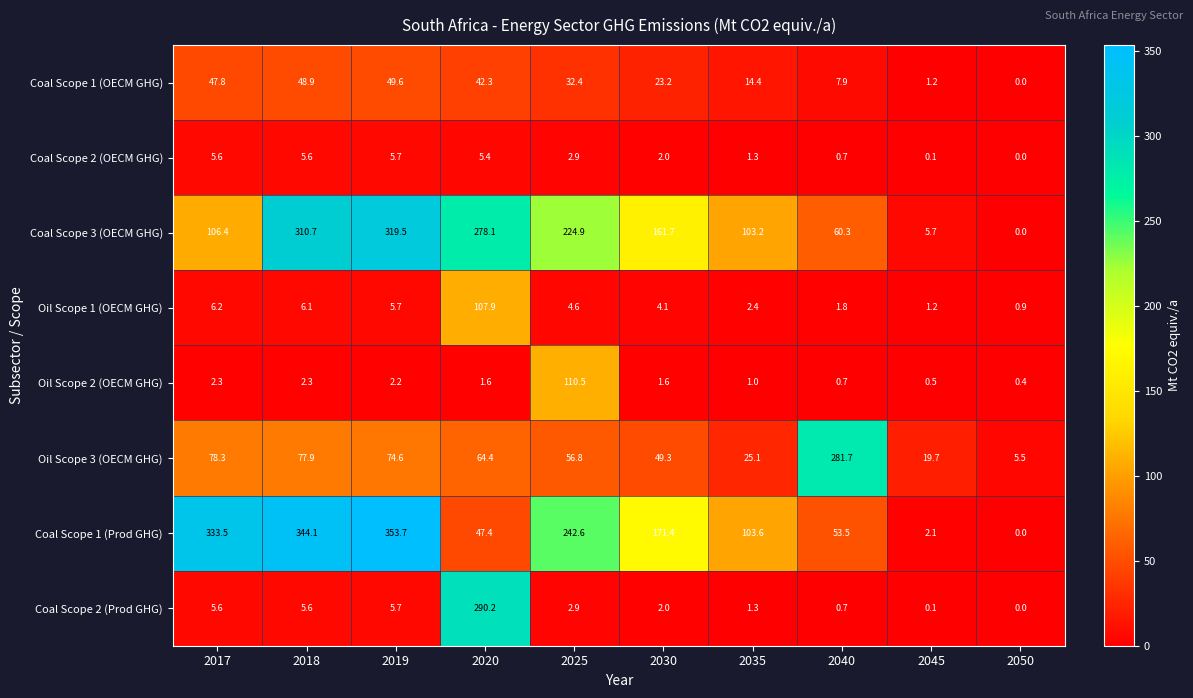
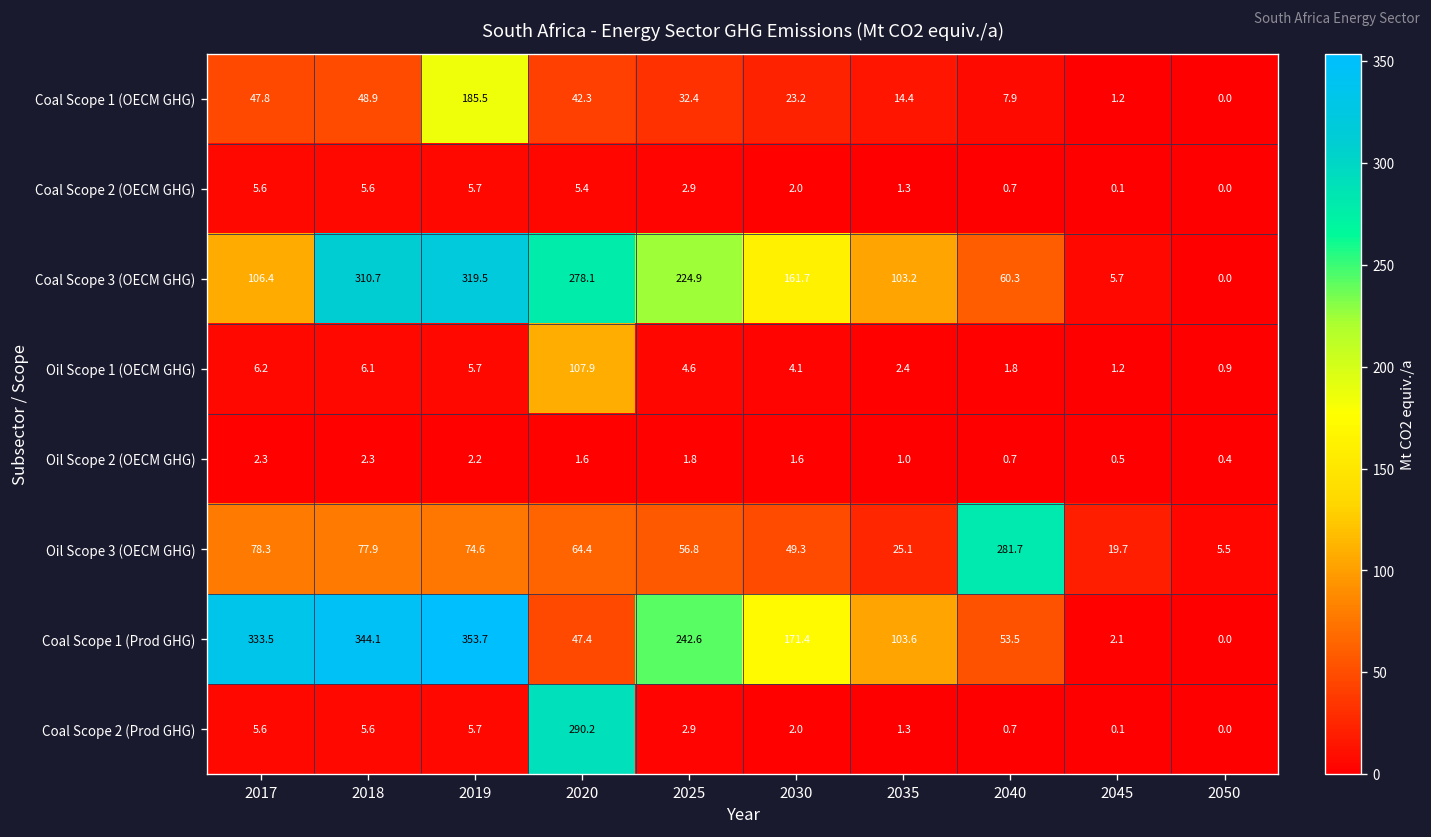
  {
    "Coal Scope 1 (OECM GHG)": {
      "2017": 47.8,
      "2018": 48.9,
-     "2019": 49.6,
+     "2019": 185.5,
      "2020": 42.3,
      "2025": 32.4,
      "2030": 23.2,
      "2035": 14.4,
      "2040": 7.9,
      "2045": 1.2,
      "2050": 0.0
    },
    "Coal Scope 2 (OECM GHG)": {
      "2017": 5.6,
      "2018": 5.6,
      "2019": 5.7,
      "2020": 5.4,
      "2025": 2.9,
      "2030": 2.0,
      "2035": 1.3,
      "2040": 0.7,
      "2045": 0.1,
      "2050": 0.0
    },
    "Coal Scope 3 (OECM GHG)": {
      "2017": 106.4,
      "2018": 310.7,
      "2019": 319.5,
      "2020": 278.1,
      "2025": 224.9,
      "2030": 161.7,
      "2035": 103.2,
      "2040": 60.3,
      "2045": 5.7,
      "2050": 0.0
    },
    "Oil Scope 1 (OECM GHG)": {
      "2017": 6.2,
      "2018": 6.1,
      "2019": 5.7,
      "2020": 107.9,
      "2025": 4.6,
      "2030": 4.1,
      "2035": 2.4,
      "2040": 1.8,
      "2045": 1.2,
      "2050": 0.9
    },
    "Oil Scope 2 (OECM GHG)": {
      "2017": 2.3,
      "2018": 2.3,
      "2019": 2.2,
      "2020": 1.6,
-     "2025": 110.5,
+     "2025": 1.8,
      "2030": 1.6,
      "2035": 1.0,
      "2040": 0.7,
      "2045": 0.5,
      "2050": 0.4
    },
    "Oil Scope 3 (OECM GHG)": {
      "2017": 78.3,
      "2018": 77.9,
      "2019": 74.6,
      "2020": 64.4,
      "2025": 56.8,
      "2030": 49.3,
      "2035": 25.1,
      "2040": 281.7,
      "2045": 19.7,
      "2050": 5.5
    },
    "Coal Scope 1 (Prod GHG)": {
      "2017": 333.5,
      "2018": 344.1,
      "2019": 353.7,
      "2020": 47.4,
      "2025": 242.6,
      "2030": 171.4,
      "2035": 103.6,
      "2040": 53.5,
      "2045": 2.1,
      "2050": 0.0
    },
    "Coal Scope 2 (Prod GHG)": {
      "2017": 5.6,
      "2018": 5.6,
      "2019": 5.7,
      "2020": 290.2,
      "2025": 2.9,
      "2030": 2.0,
      "2035": 1.3,
      "2040": 0.7,
      "2045": 0.1,
      "2050": 0.0
    }
  }
